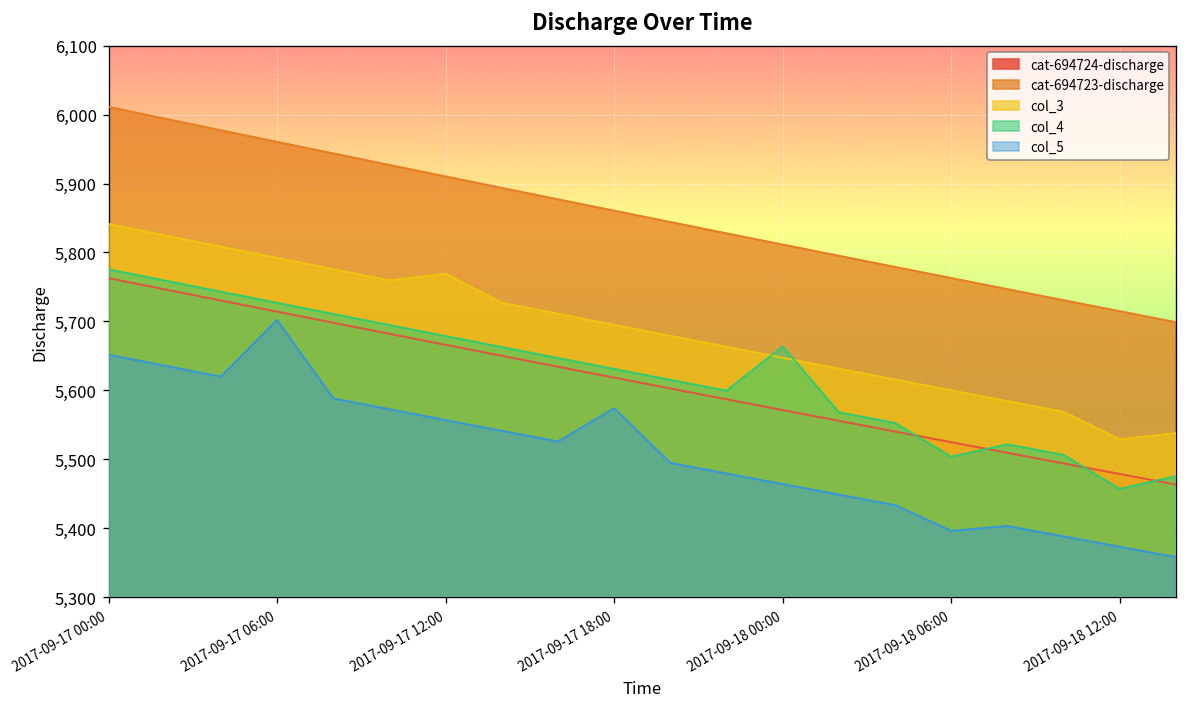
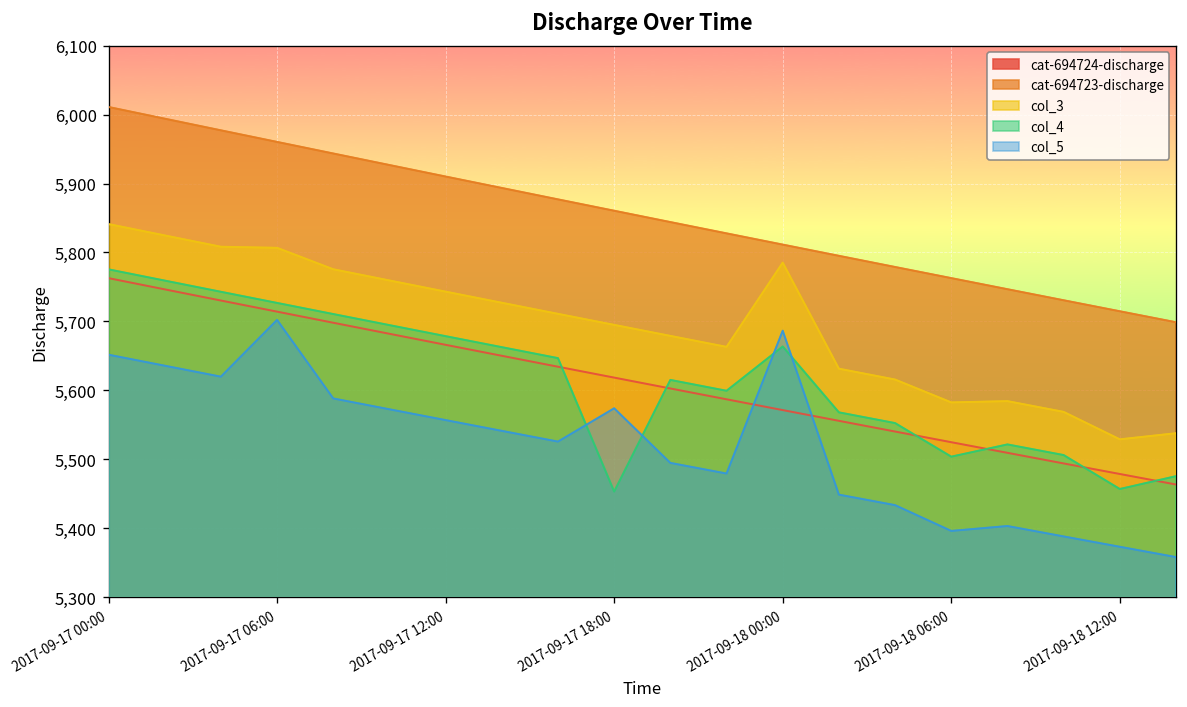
  {
    "col_3": {
      "2017-09-17 00:00": "5,840",
-     "2017-09-17 06:00": "5,790",
-     "2017-09-17 12:00": "5,770",
+     "2017-09-17 06:00": "5,810",
+     "2017-09-17 12:00": "5,740",
      "2017-09-17 18:00": "5,690",
-     "2017-09-18 00:00": "5,650",
-     "2017-09-18 06:00": "5,600",
+     "2017-09-18 00:00": "5,790",
+     "2017-09-18 06:00": "5,580",
      "2017-09-18 12:00": "5,530"
    },
    "col_4": {
      "2017-09-17 00:00": "5,780",
      "2017-09-17 06:00": "5,730",
      "2017-09-17 12:00": "5,680",
-     "2017-09-17 18:00": "5,630",
+     "2017-09-17 18:00": "5,450",
      "2017-09-18 00:00": "5,660",
      "2017-09-18 06:00": "5,500",
      "2017-09-18 12:00": "5,460"
    },
    "col_5": {
      "2017-09-17 00:00": "5,650",
      "2017-09-17 06:00": "5,700",
      "2017-09-17 12:00": "5,560",
      "2017-09-17 18:00": "5,570",
-     "2017-09-18 00:00": "5,460",
+     "2017-09-18 00:00": "5,690",
      "2017-09-18 06:00": "5,400",
      "2017-09-18 12:00": "5,370"
    }
  }
